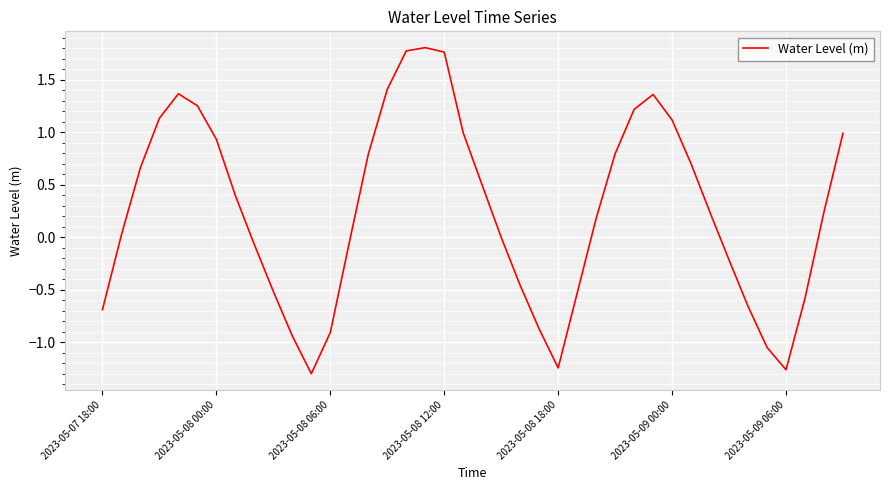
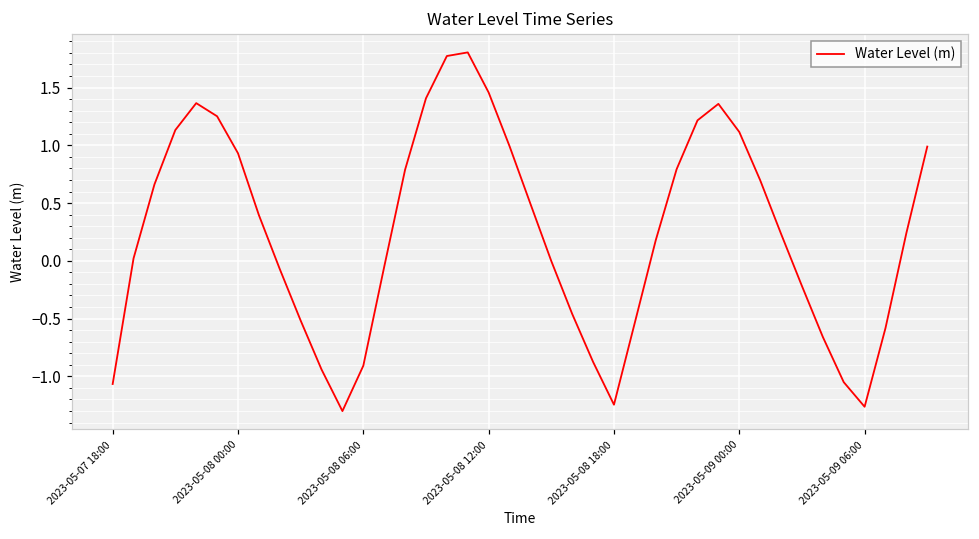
  {
-   "2023-05-07 18:00": -0.69,
+   "2023-05-07 18:00": -1.07,
    "2023-05-08 00:00": 0.93,
    "2023-05-08 06:00": -0.91,
-   "2023-05-08 12:00": 1.76,
+   "2023-05-08 12:00": 1.46,
    "2023-05-08 18:00": -1.25,
    "2023-05-09 00:00": 1.12,
    "2023-05-09 06:00": -1.26
  }
